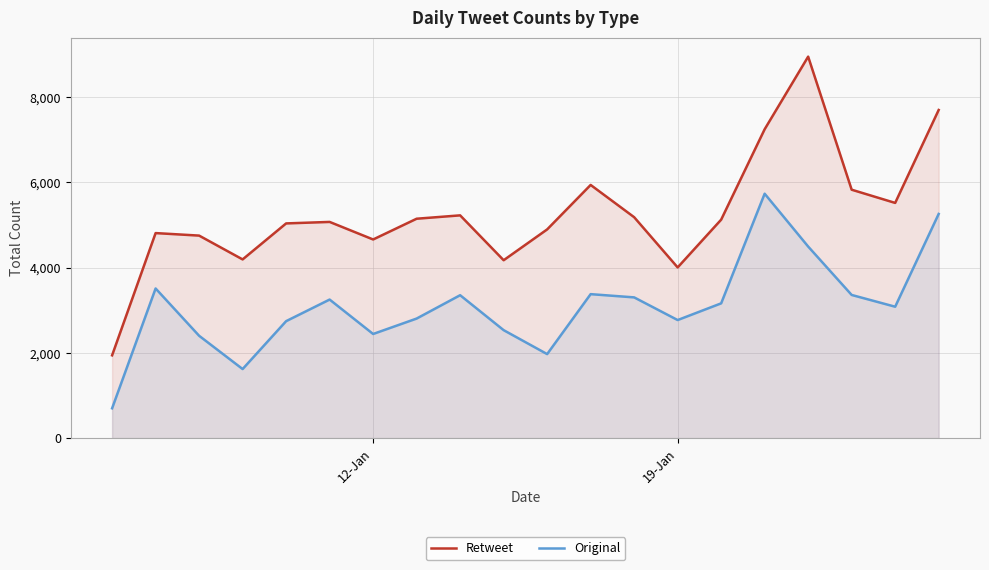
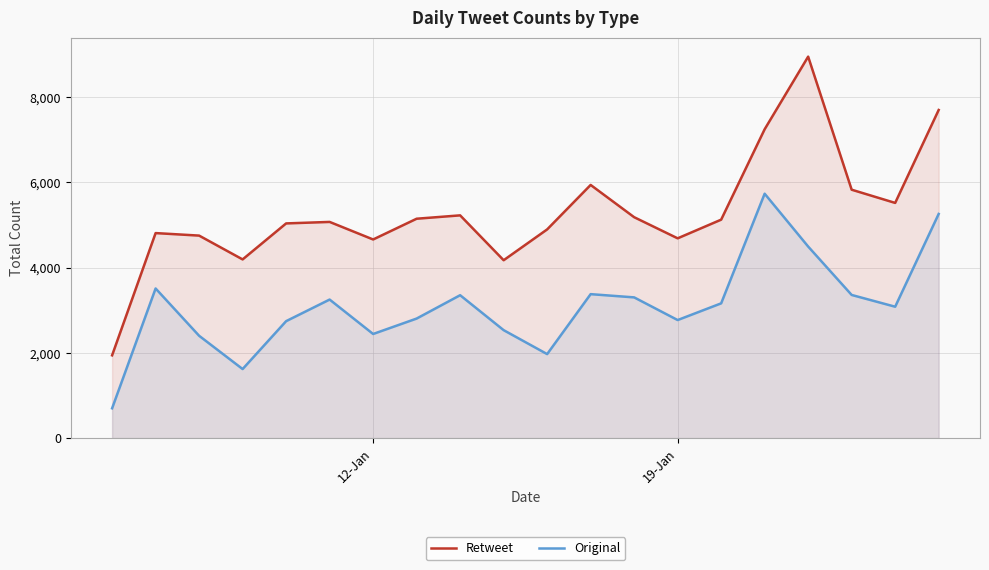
  {
    "Retweet": {
      "12-Jan": "4,700",
-     "19-Jan": "4,000"
+     "19-Jan": "4,700"
    },
    "Original": {
      "12-Jan": "2,400",
      "19-Jan": "2,800"
    }
  }
